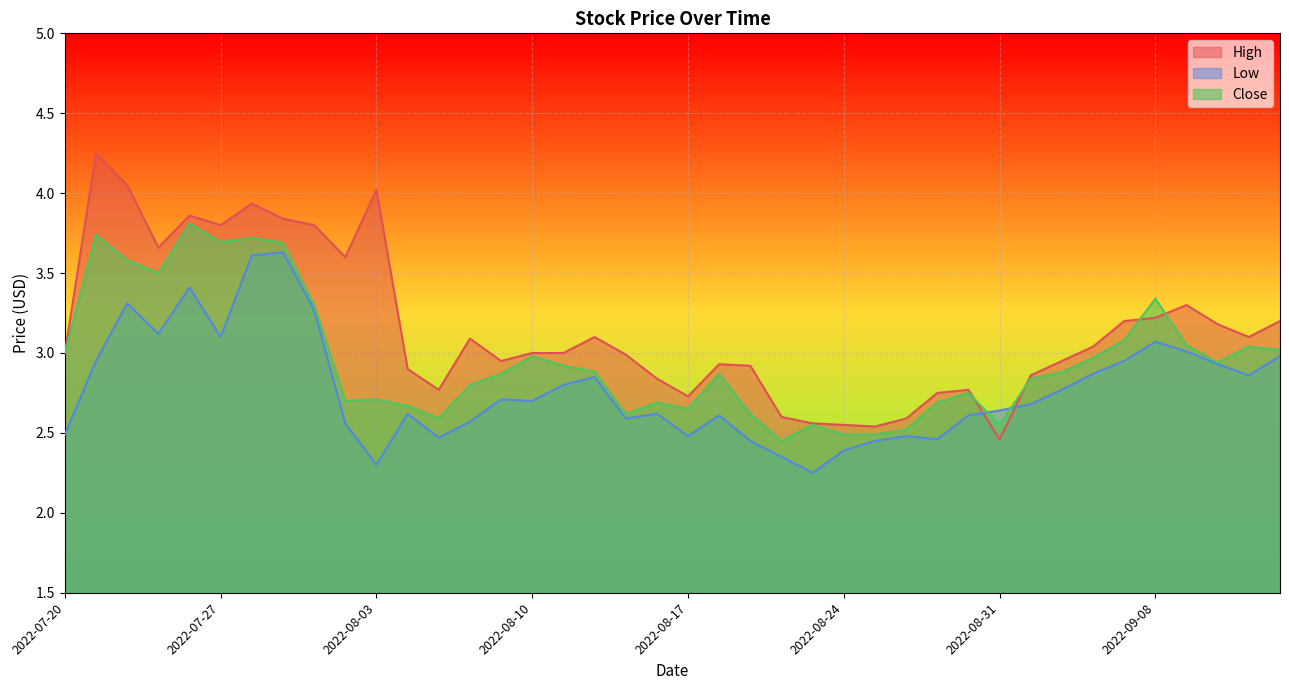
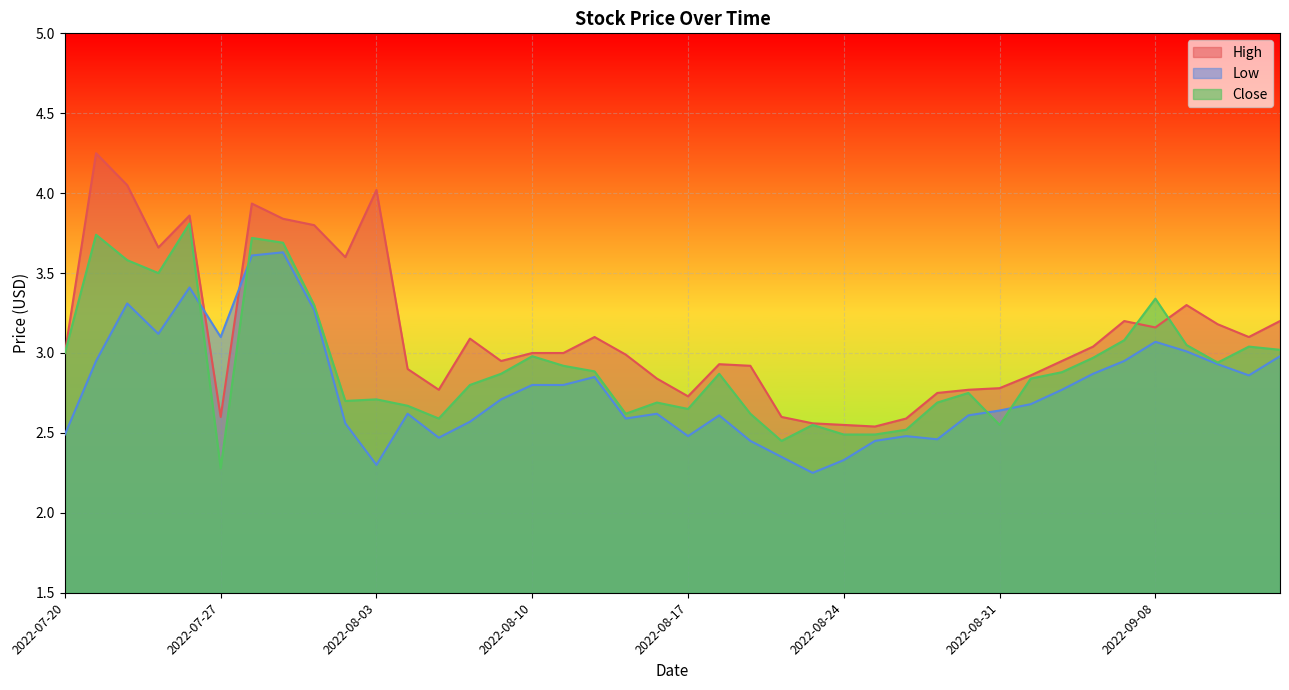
  {
    "High": {
-     "2022-07-27": 3.8,
+     "2022-07-27": 2.6,
      "2022-08-03": 4.02,
      "2022-08-10": 3.00,
      "2022-08-17": 2.73,
      "2022-08-24": 2.55,
-     "2022-08-31": 2.46,
-     "2022-09-08": 3.22
+     "2022-08-31": 2.78,
+     "2022-09-08": 3.16
    },
    "Low": {
      "2022-07-20": 2.49,
      "2022-07-27": 3.10,
      "2022-08-03": 2.30,
-     "2022-08-10": 2.7,
+     "2022-08-10": 2.8,
      "2022-08-17": 2.48,
-     "2022-08-24": 2.39,
+     "2022-08-24": 2.33,
      "2022-08-31": 2.64,
      "2022-09-08": 3.07
    },
    "Close": {
-     "2022-07-27": 3.69,
+     "2022-07-27": 2.28,
      "2022-08-03": 2.71,
      "2022-08-10": 2.98,
      "2022-08-17": 2.65,
      "2022-08-24": 2.49,
      "2022-08-31": 2.55,
      "2022-09-08": 3.34
    }
  }
